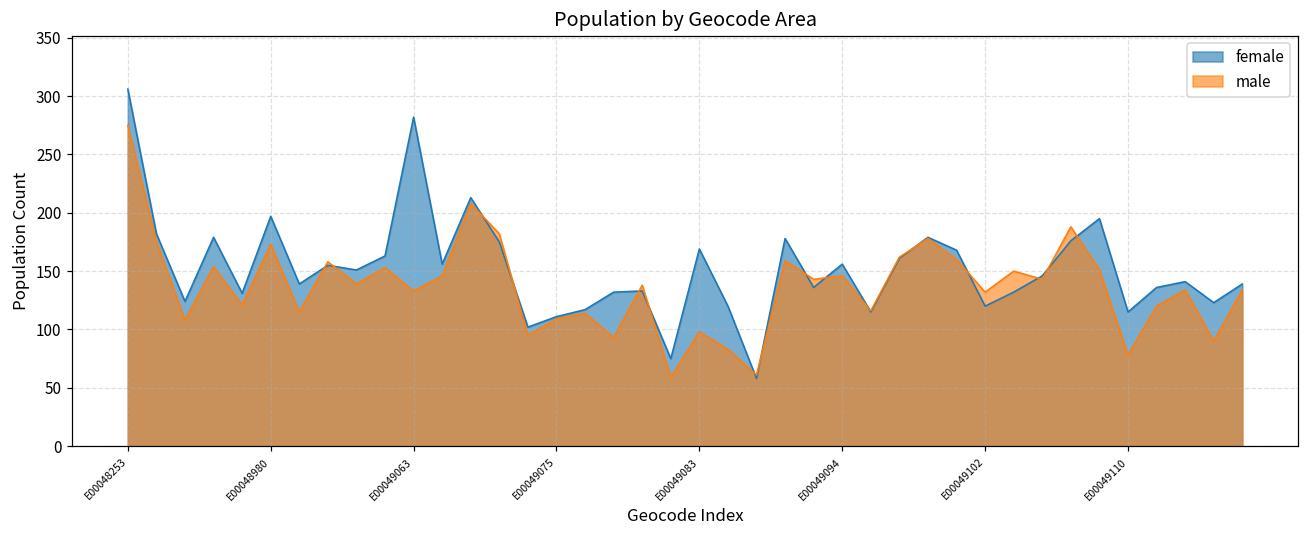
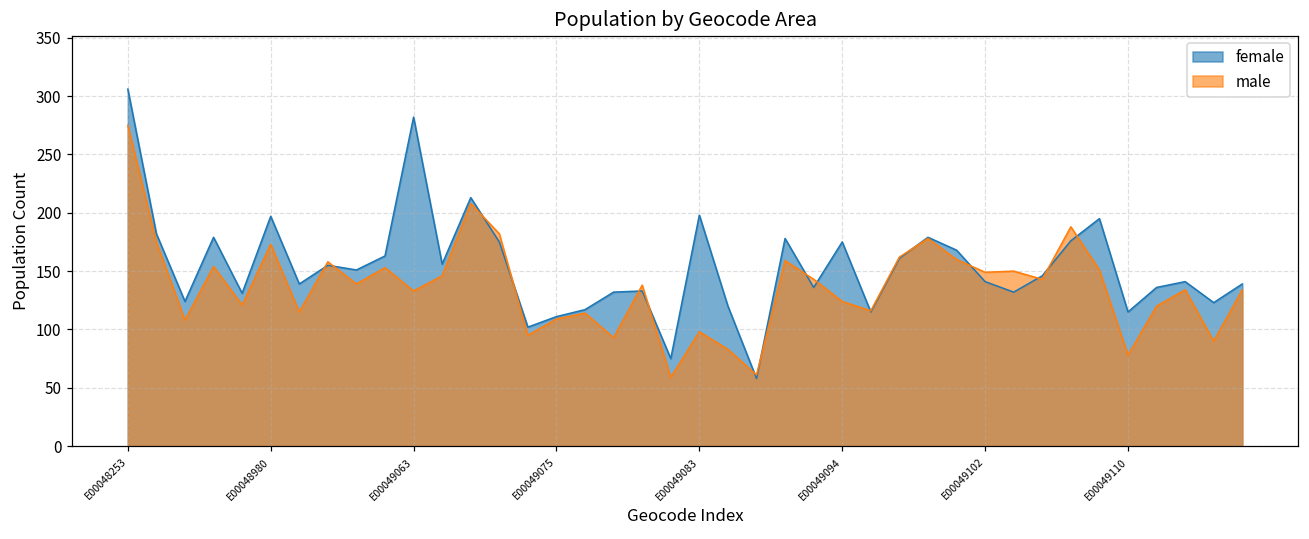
  {
    "female": {
      "E00048253": 306,
      "E00048980": 197,
      "E00049063": 282,
-     "E00049083": 169,
-     "E00049094": 156,
-     "E00049102": 120,
+     "E00049083": 198,
+     "E00049094": 175,
+     "E00049102": 141,
      "E00049110": 115
    },
    "male": {
      "E00048253": 275,
      "E00048980": 173,
      "E00049063": 133,
      "E00049083": 98,
-     "E00049094": 146,
-     "E00049102": 132,
+     "E00049094": 124,
+     "E00049102": 149,
      "E00049110": 78
    }
  }
